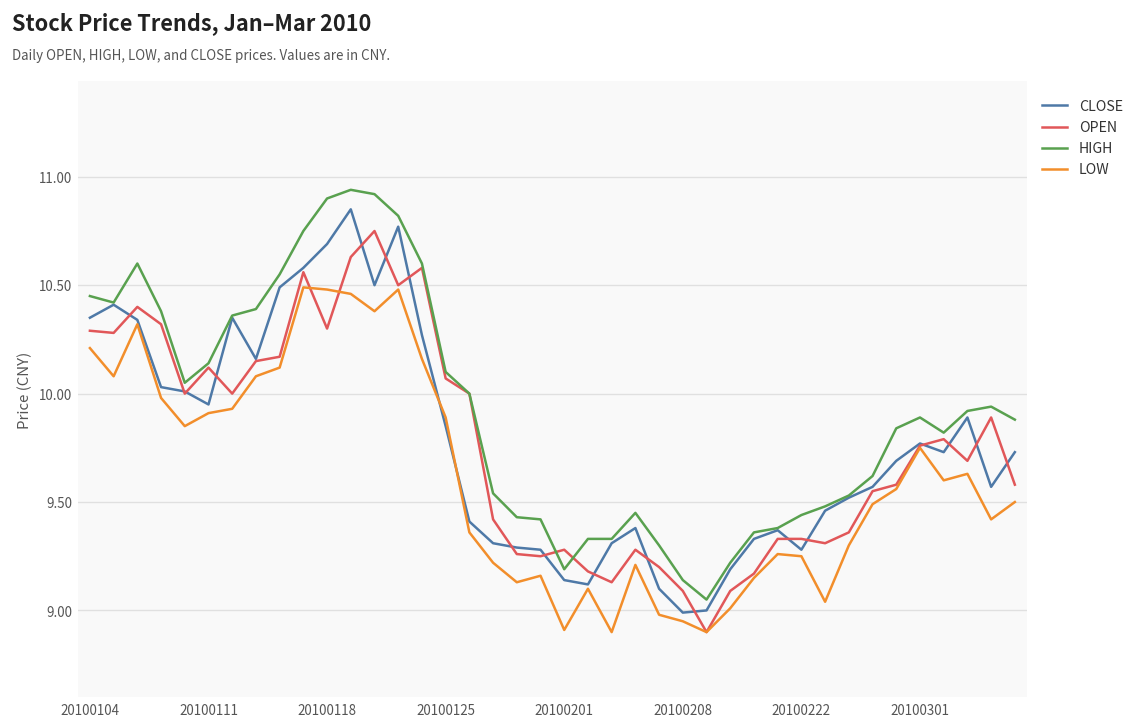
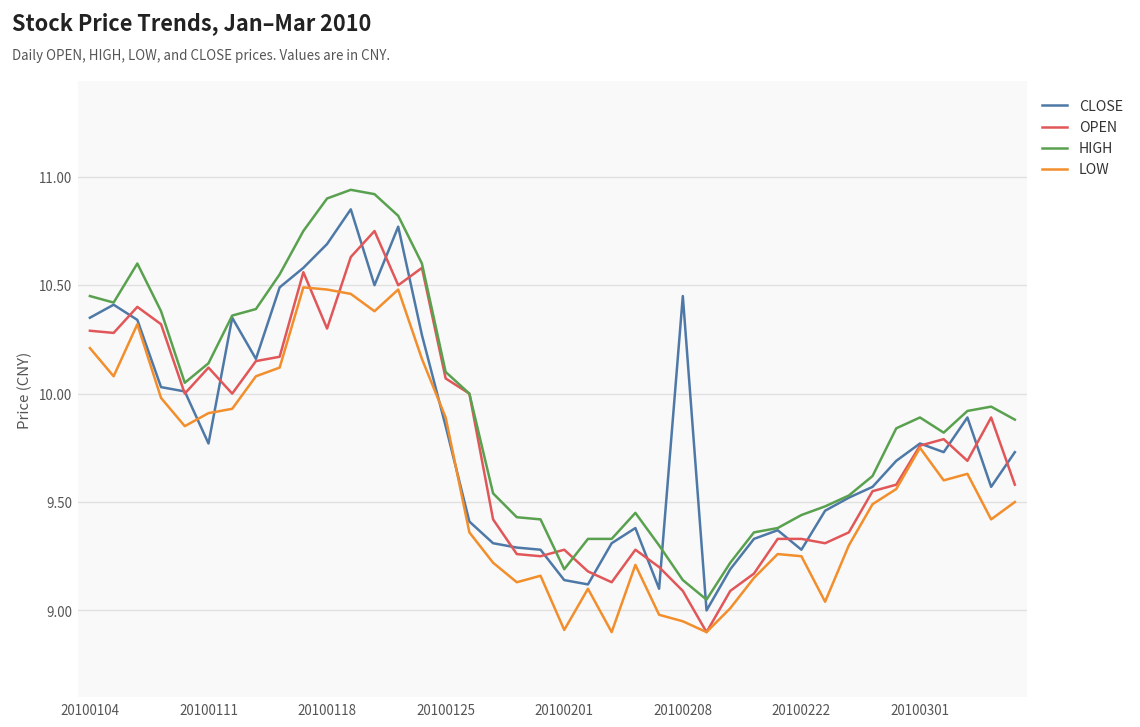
  {
    "CLOSE": {
      "20100104": 10.35,
-     "20100111": 9.95,
+     "20100111": 9.77,
      "20100118": 10.69,
      "20100125": 9.85,
      "20100201": 9.14,
-     "20100208": 8.99,
+     "20100208": 10.45,
      "20100222": 9.28
    },
    "OPEN": {
      "20100104": 10.29,
      "20100111": 10.12,
      "20100118": 10.30,
      "20100125": 10.07,
      "20100201": 9.28,
      "20100208": 9.09,
      "20100222": 9.33
    },
    "HIGH": {
      "20100104": 10.45,
      "20100111": 10.14,
      "20100118": 10.90,
      "20100125": 10.10,
      "20100201": 9.19,
      "20100208": 9.14,
      "20100222": 9.44,
      "20100301": 9.89
    },
    "LOW": {
      "20100104": 10.21,
      "20100111": 9.91,
      "20100118": 10.48,
      "20100125": 9.89,
      "20100201": 8.91,
      "20100208": 8.95,
      "20100222": 9.25
    }
  }
